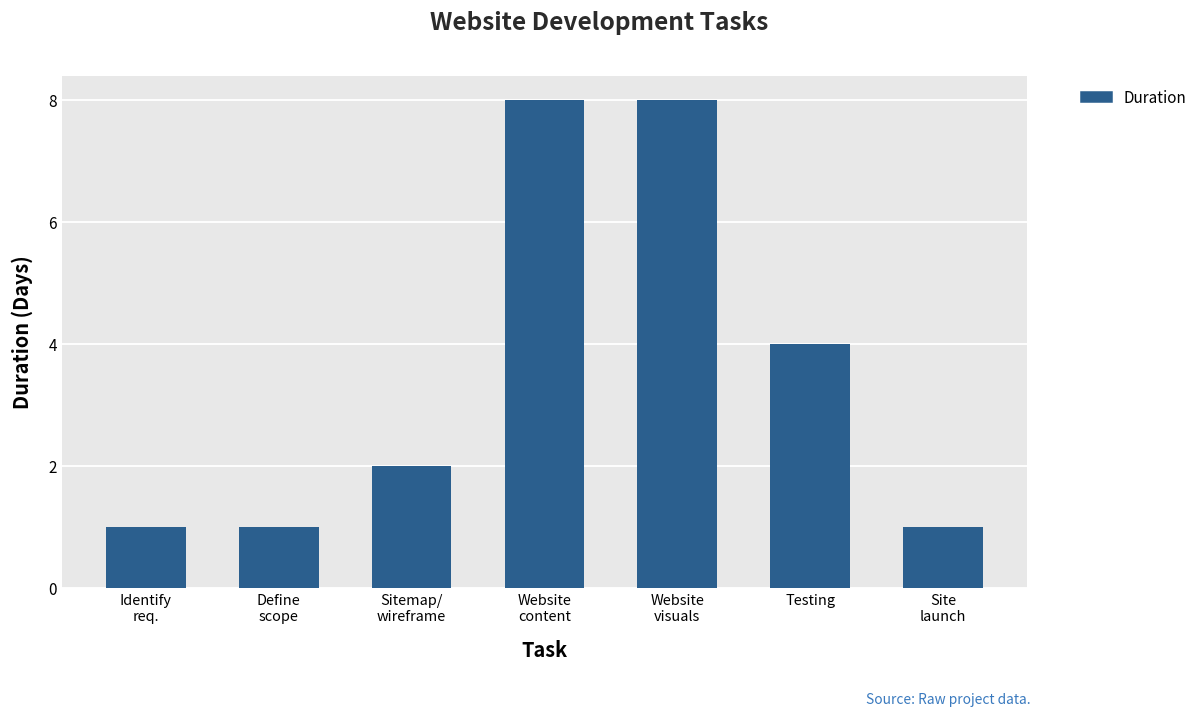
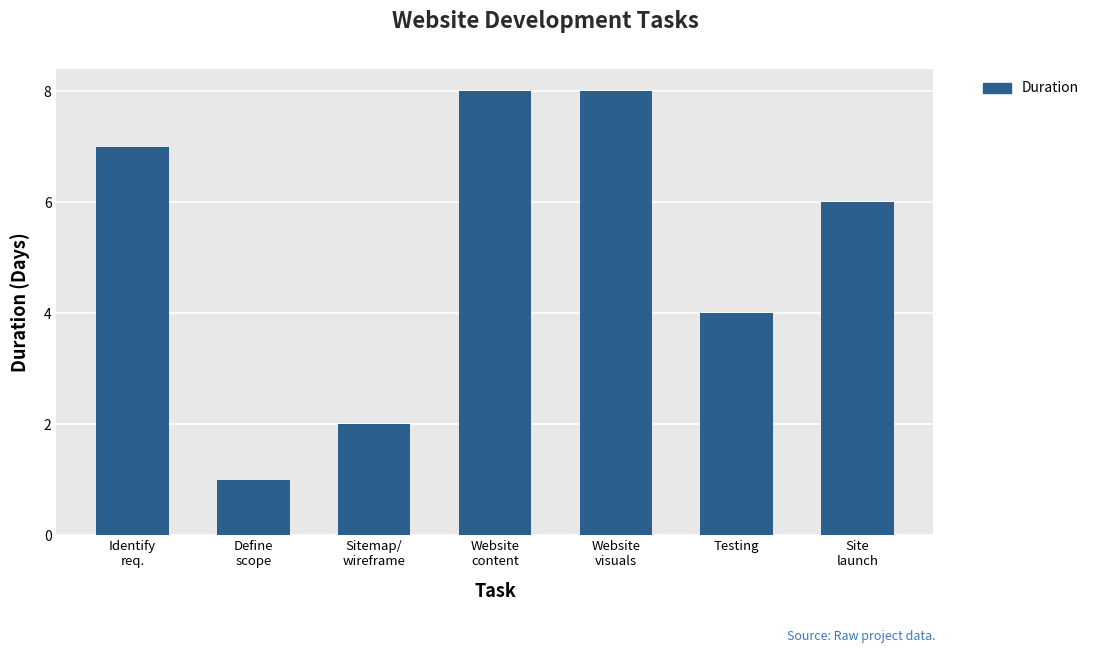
  {
-   "Identify req.": 1,
+   "Identify req.": 7,
    "Define scope": 1,
    "Sitemap/ wireframe": 2,
    "Website content": 8,
    "Website visuals": 8,
    "Testing": 4,
-   "Site launch": 1
+   "Site launch": 6
  }
